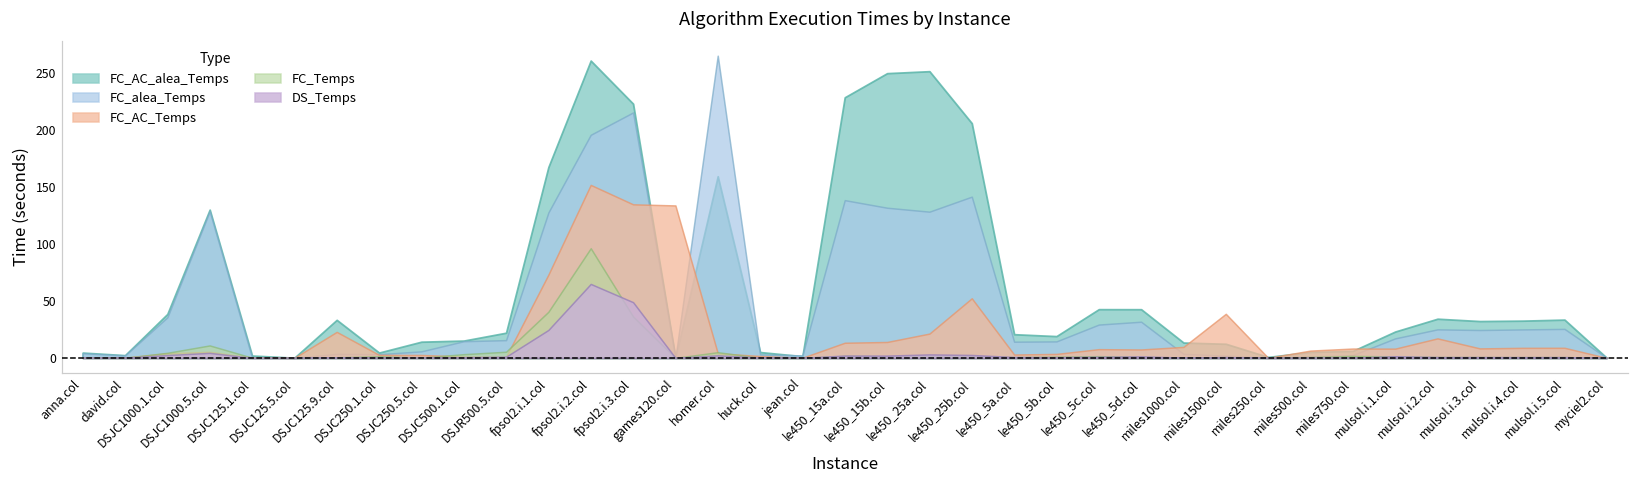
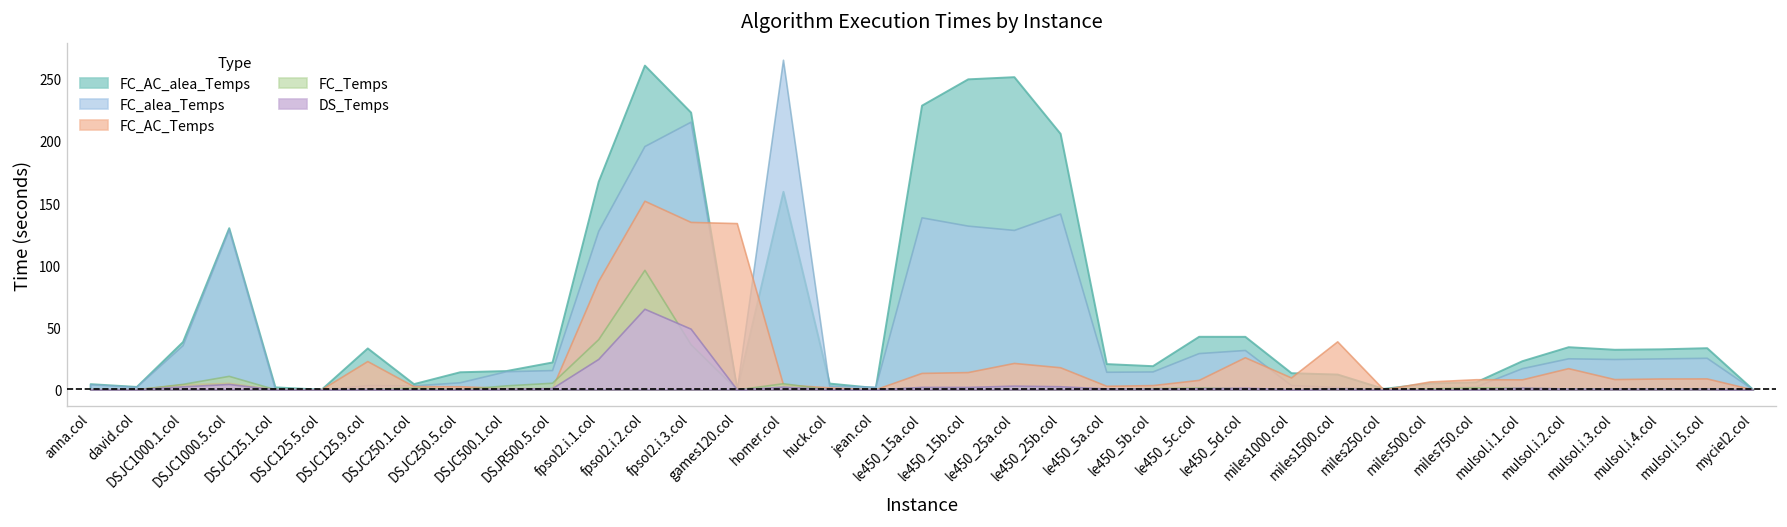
  {
    "FC_AC_Temps": {
      "DSJC125.9.col": 23,
-     "fpsol2.i.1.col": 73,
+     "fpsol2.i.1.col": 87,
      "fpsol2.i.2.col": 152,
      "fpsol2.i.3.col": 135,
      "games120.col": 134,
      "le450_15a.col": 13,
      "le450_15b.col": 14,
      "le450_25a.col": 21,
-     "le450_25b.col": 52,
+     "le450_25b.col": 18,
      "le450_5b.col": 4,
      "le450_5c.col": 8,
-     "le450_5d.col": 7,
+     "le450_5d.col": 26,
      "miles1000.col": 10,
      "miles1500.col": 39,
      "mulsol.i.1.col": 8,
      "mulsol.i.2.col": 17,
      "mulsol.i.3.col": 8,
      "mulsol.i.4.col": 9,
      "mulsol.i.5.col": 9
    }
  }
